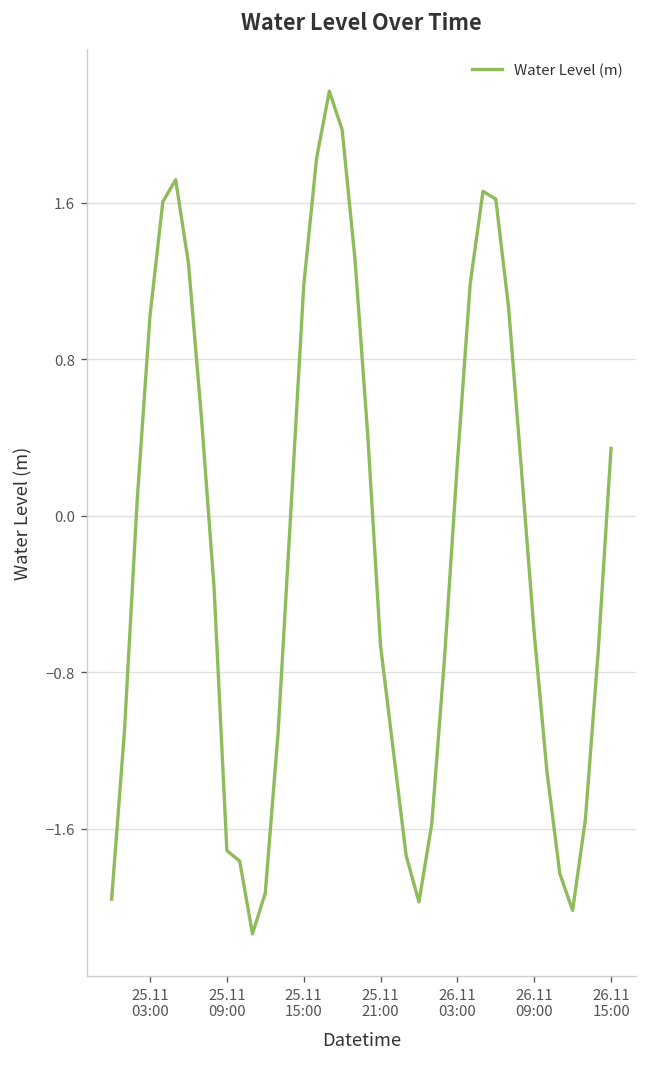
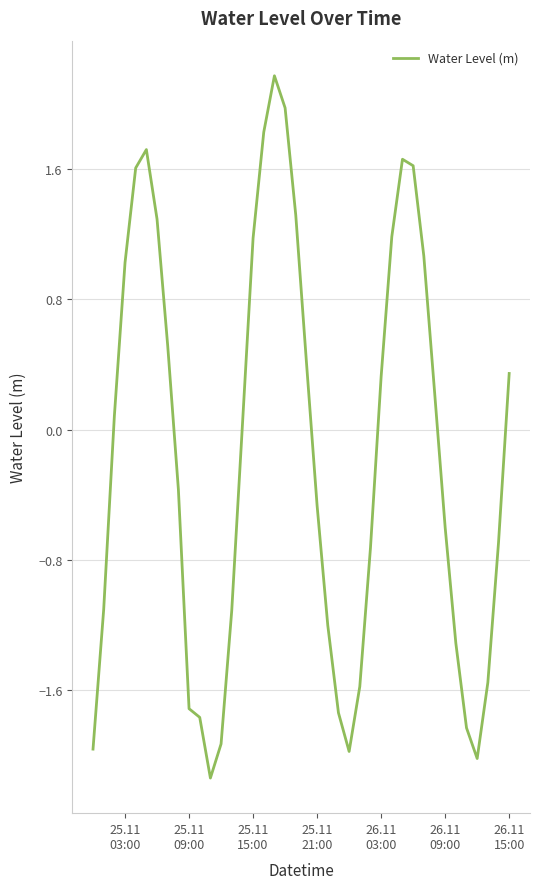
  {
    "25.11 03:00": 1.03,
    "25.11 09:00": -1.71,
    "25.11 15:00": 1.18,
-   "25.11 21:00": -0.66,
-   "26.11 03:00": 0.27,
+   "25.11 21:00": -0.47,
+   "26.11 03:00": 0.33,
    "26.11 09:00": -0.60,
    "26.11 15:00": 0.34
  }
